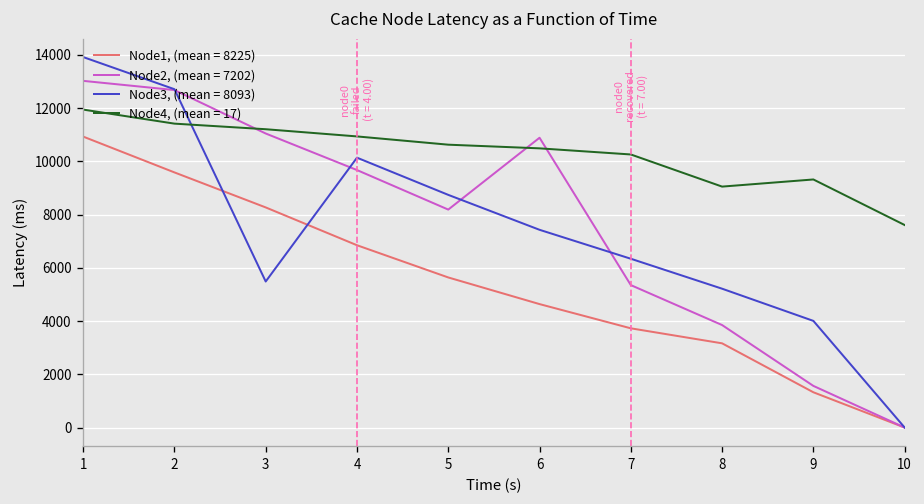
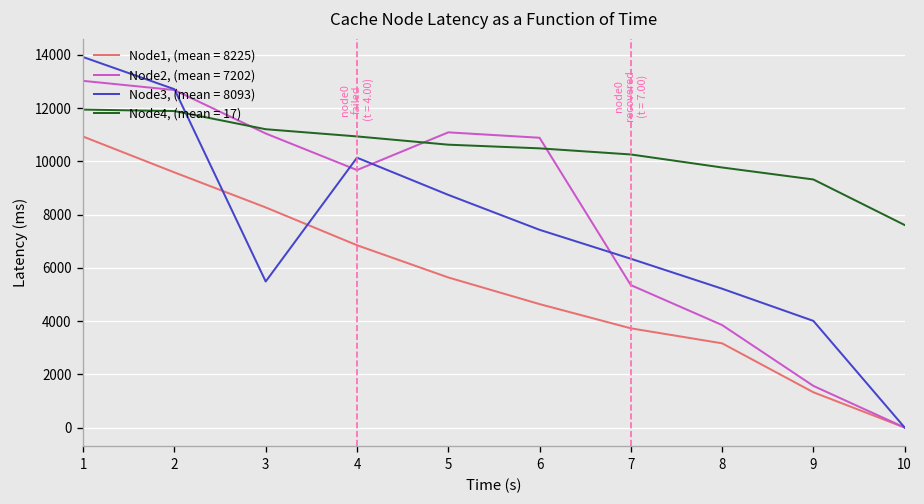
  {
    "Node1, (mean = 8225)": {
      "1": 10900,
      "2": 9600,
      "3": 8300,
      "4": 6800,
      "5": 5600,
      "6": 4600,
      "7": 3700,
      "8": 3200,
      "9": 1300
    },
    "Node2, (mean = 7202)": {
      "1": 13000,
      "3": 11000,
      "4": 9700,
-     "5": 8200,
+     "5": 11100,
      "6": 10900,
      "7": 5400,
      "8": 3900,
      "9": 1600
    },
    "Node3, (mean = 8093)": {
      "1": 13900,
      "3": 5500,
      "4": 10100,
      "5": 8700,
      "6": 7400,
      "7": 6300,
      "8": 5200,
      "9": 4000
    },
    "Node4, (mean = 17)": {
      "1": 11900,
-     "2": 11400,
+     "2": 11900,
      "3": 11200,
      "5": 10600,
      "6": 10500,
      "7": 10300,
-     "8": 9100,
+     "8": 9800,
      "9": 9300,
      "10": 7600
    }
  }
